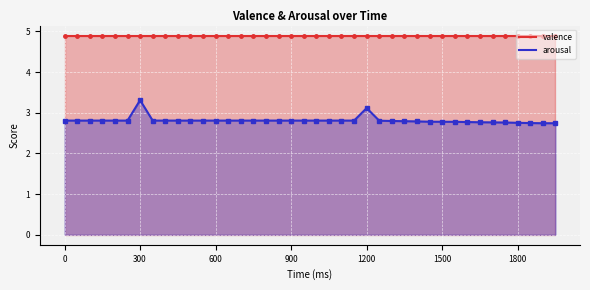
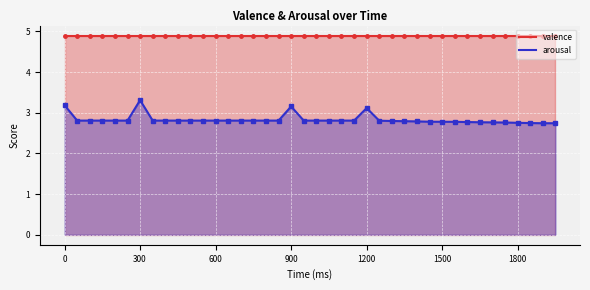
  {
    "valence": {
      "0": 4.9,
      "300": 4.9,
      "600": 4.9,
      "900": 4.9,
      "1200": 4.9,
      "1500": 4.9
    },
    "arousal": {
-     "0": 2.8,
+     "0": 3.2,
      "300": 3.3,
      "600": 2.8,
-     "900": 2.8,
+     "900": 3.2,
      "1200": 3.1,
      "1500": 2.8,
      "1800": 2.8
    }
  }
